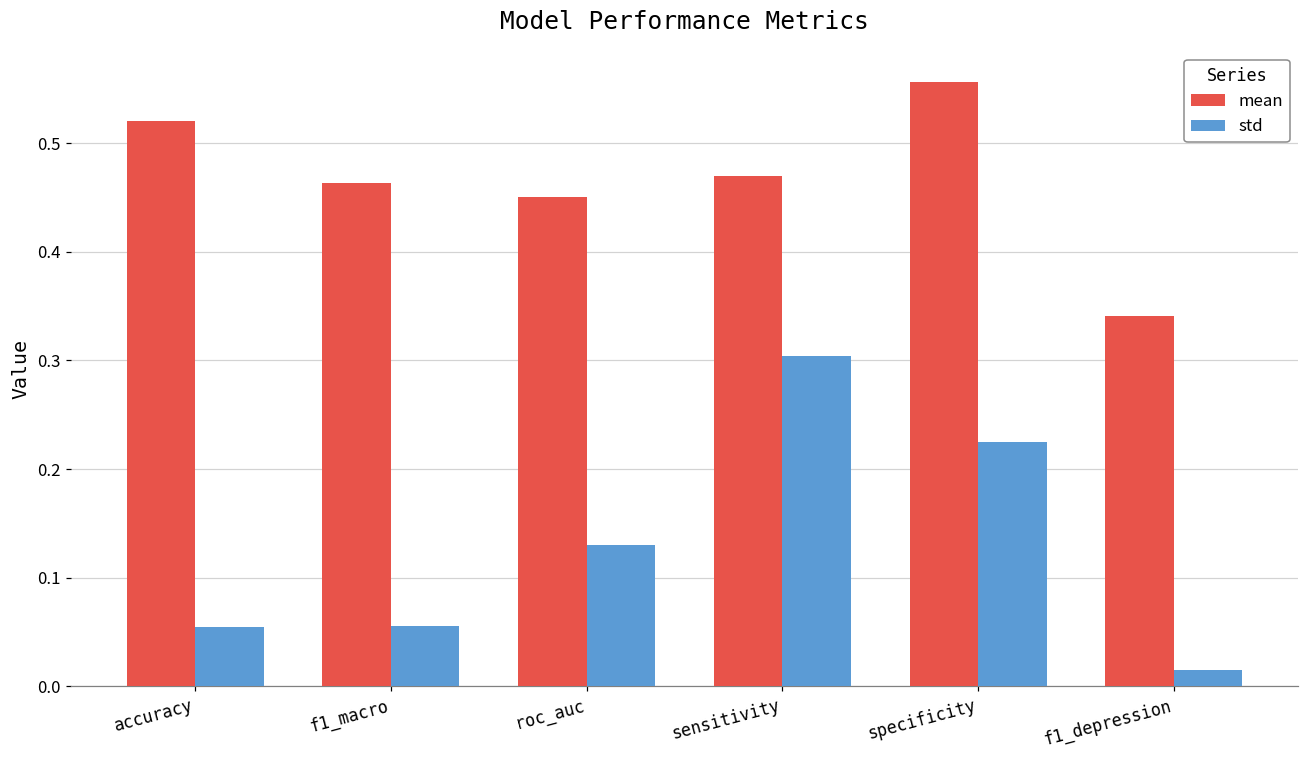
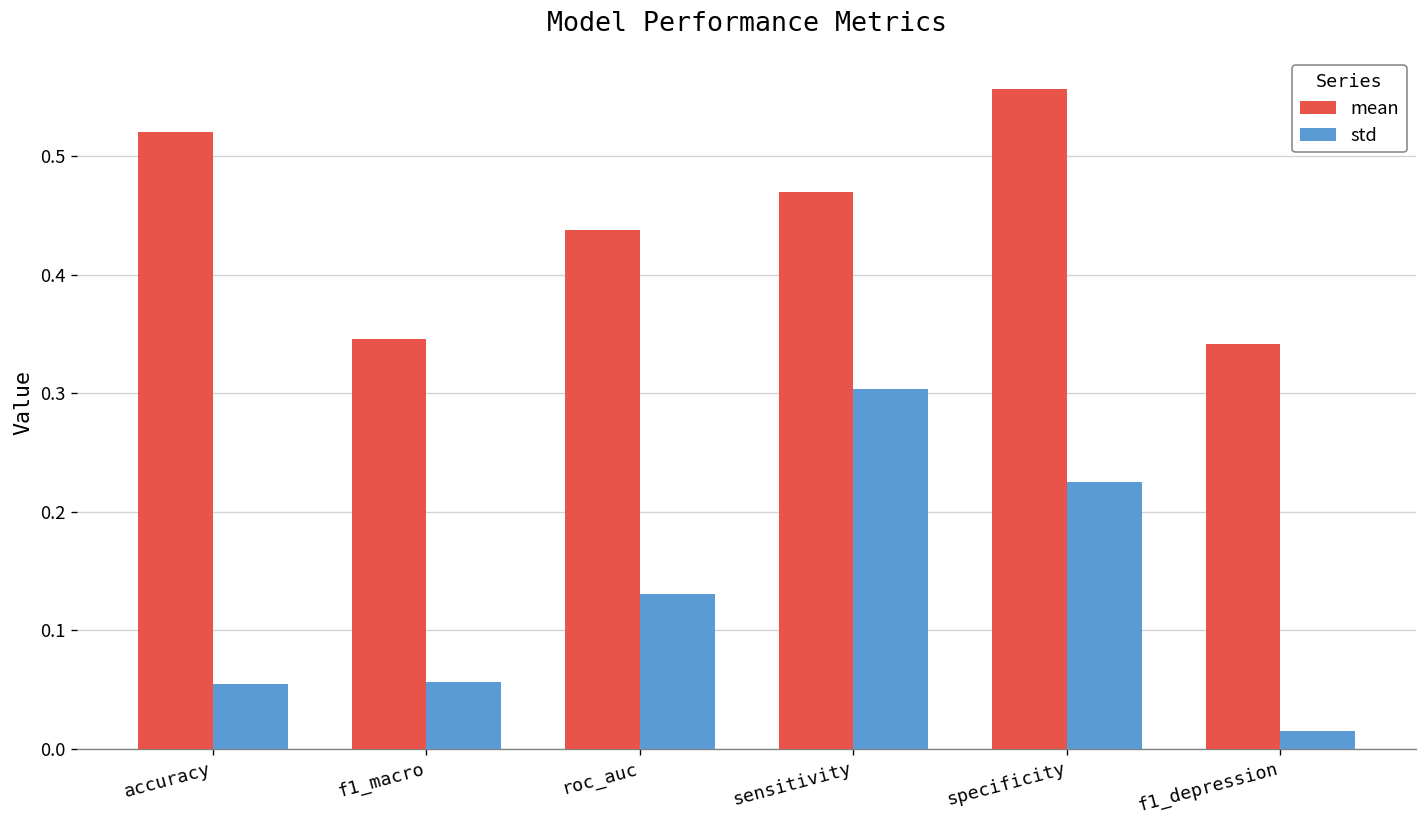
  {
    "mean": {
      "accuracy": 0.52,
-     "f1_macro": 0.46,
-     "roc_auc": 0.45,
+     "f1_macro": 0.35,
+     "roc_auc": 0.44,
      "sensitivity": 0.47,
      "specificity": 0.56,
      "f1_depression": 0.34
    },
    "std": {
      "accuracy": 0.05,
      "f1_macro": 0.06,
      "roc_auc": 0.13,
      "sensitivity": 0.30,
      "specificity": 0.22,
      "f1_depression": 0.01
    }
  }
